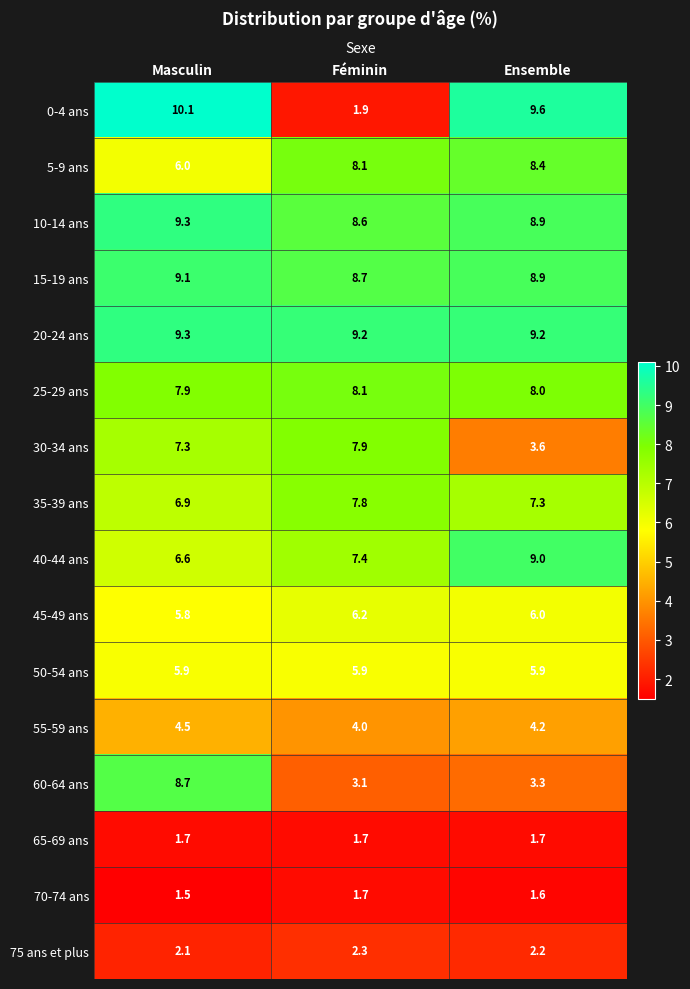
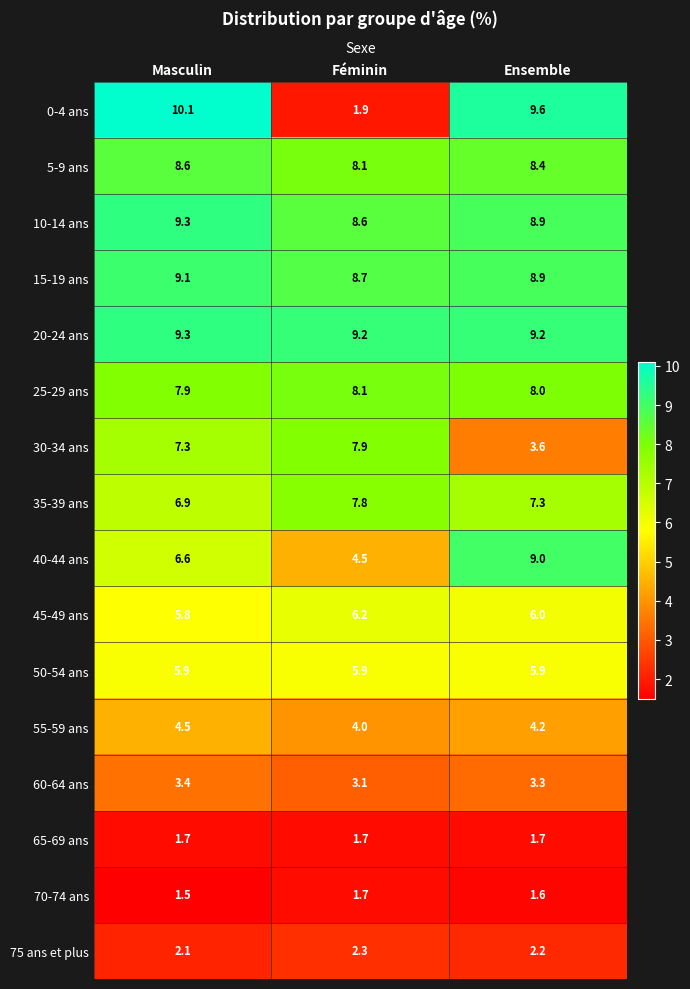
  {
    "0-4 ans": {
      "Masculin": 10.1,
      "Féminin": 1.9,
      "Ensemble": 9.6
    },
    "5-9 ans": {
-     "Masculin": 6.0,
+     "Masculin": 8.6,
      "Féminin": 8.1,
      "Ensemble": 8.4
    },
    "10-14 ans": {
      "Masculin": 9.3,
      "Féminin": 8.6,
      "Ensemble": 8.9
    },
    "15-19 ans": {
      "Masculin": 9.1,
      "Féminin": 8.7,
      "Ensemble": 8.9
    },
    "20-24 ans": {
      "Masculin": 9.3,
      "Féminin": 9.2,
      "Ensemble": 9.2
    },
    "25-29 ans": {
      "Masculin": 7.9,
      "Féminin": 8.1,
      "Ensemble": 8.0
    },
    "30-34 ans": {
      "Masculin": 7.3,
      "Féminin": 7.9,
      "Ensemble": 3.6
    },
    "35-39 ans": {
      "Masculin": 6.9,
      "Féminin": 7.8,
      "Ensemble": 7.3
    },
    "40-44 ans": {
      "Masculin": 6.6,
-     "Féminin": 7.4,
+     "Féminin": 4.5,
      "Ensemble": 9.0
    },
    "45-49 ans": {
      "Masculin": 5.8,
      "Féminin": 6.2,
      "Ensemble": 6.0
    },
    "50-54 ans": {
      "Masculin": 5.9,
      "Féminin": 5.9,
      "Ensemble": 5.9
    },
    "55-59 ans": {
      "Masculin": 4.5,
      "Féminin": 4.0,
      "Ensemble": 4.2
    },
    "60-64 ans": {
-     "Masculin": 8.7,
+     "Masculin": 3.4,
      "Féminin": 3.1,
      "Ensemble": 3.3
    },
    "65-69 ans": {
      "Masculin": 1.7,
      "Féminin": 1.7,
      "Ensemble": 1.7
    },
    "70-74 ans": {
      "Masculin": 1.5,
      "Féminin": 1.7,
      "Ensemble": 1.6
    },
    "75 ans et plus": {
      "Masculin": 2.1,
      "Féminin": 2.3,
      "Ensemble": 2.2
    }
  }
